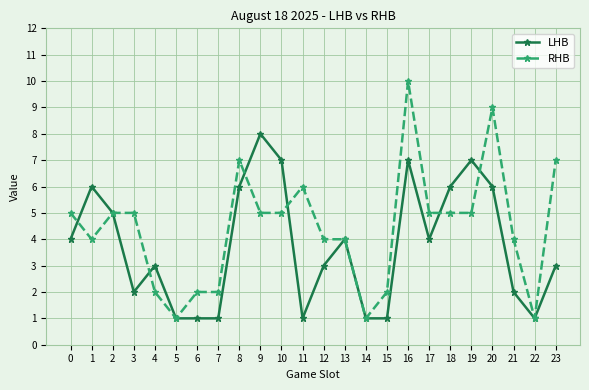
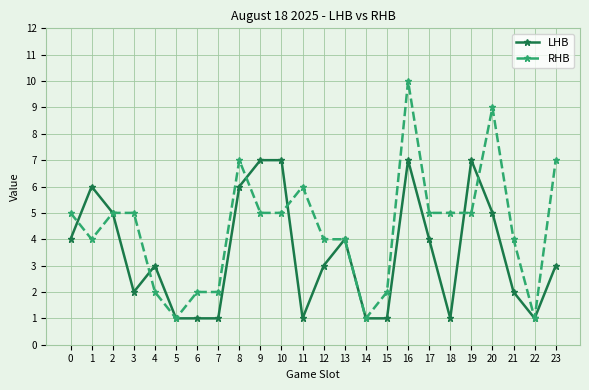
  {
    "LHB": {
      "0": 4,
      "1": 6,
      "3": 2,
      "4": 3,
      "6": 1,
      "7": 1,
      "8": 6,
-     "9": 8,
+     "9": 7,
      "10": 7,
      "11": 1,
      "12": 3,
      "15": 1,
      "16": 7,
      "17": 4,
-     "18": 6,
+     "18": 1,
      "19": 7,
-     "20": 6,
+     "20": 5,
      "21": 2,
      "23": 3
    },
    "RHB": {
      "0": 5,
      "1": 4,
      "3": 5,
      "4": 2,
      "6": 2,
      "7": 2,
      "8": 7,
      "9": 5,
      "10": 5,
      "11": 6,
      "12": 4,
      "15": 2,
      "16": 10,
      "17": 5,
      "18": 5,
      "19": 5,
      "20": 9,
      "21": 4,
      "23": 7
    }
  }
